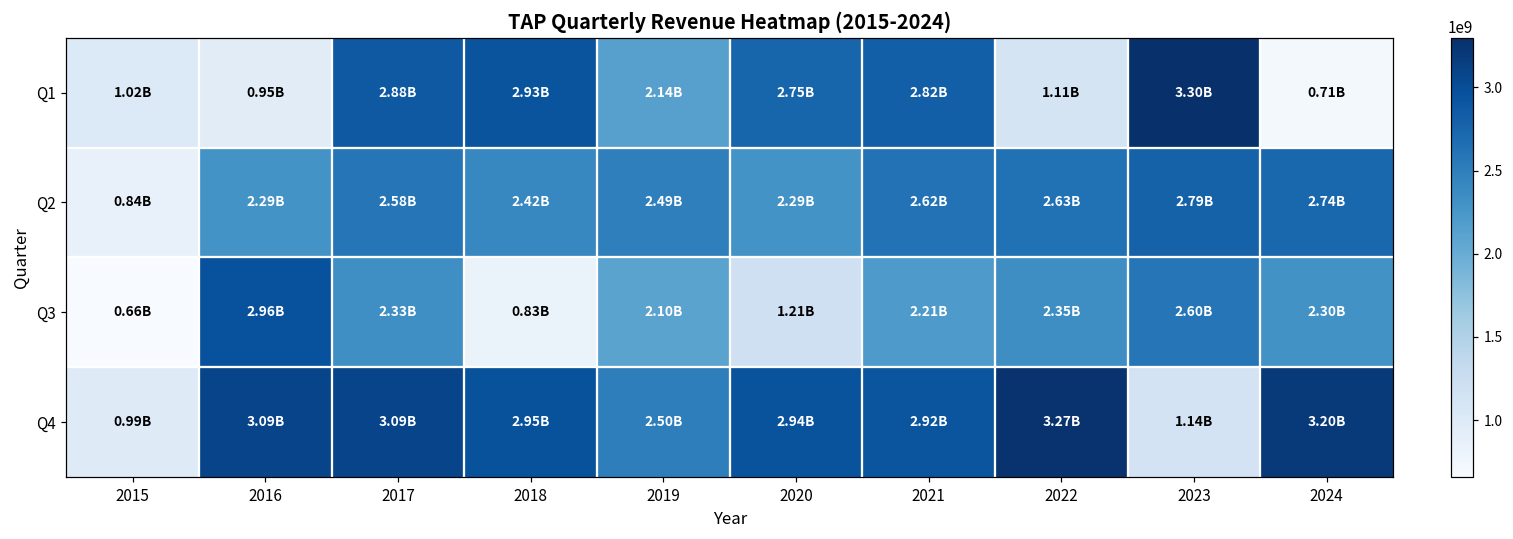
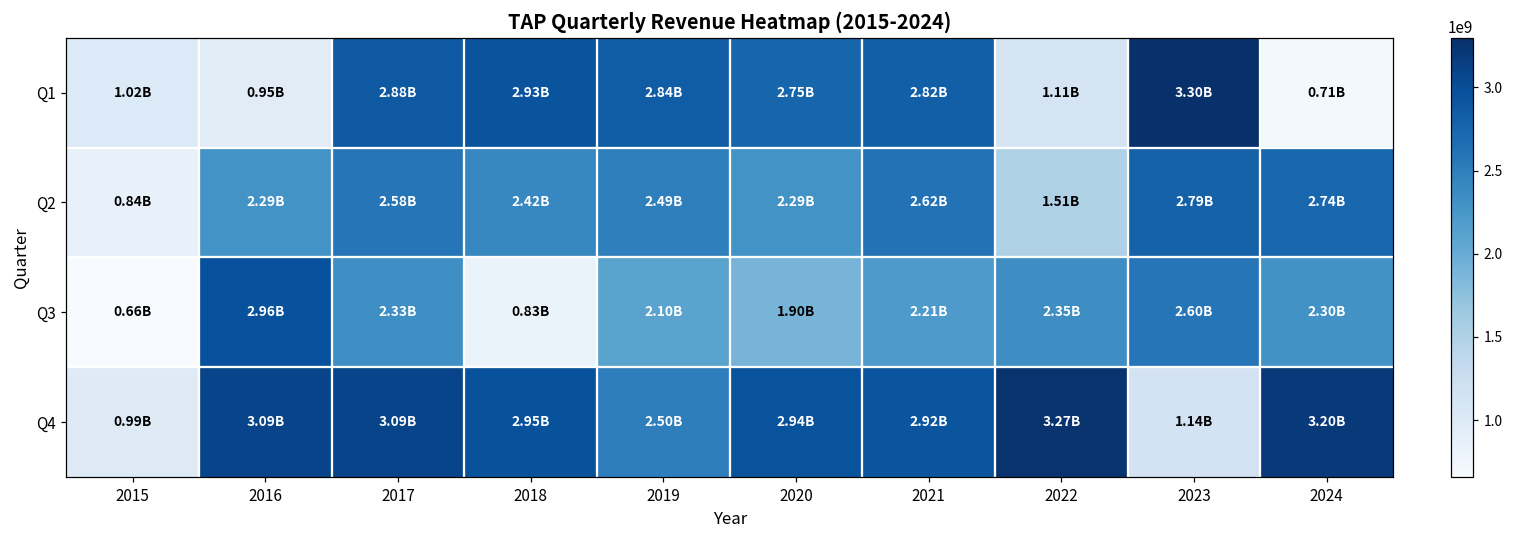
  {
    "Q1": {
      "2015": "1.02B",
      "2016": "0.95B",
      "2017": "2.88B",
      "2018": "2.93B",
-     "2019": "2.14B",
+     "2019": "2.84B",
      "2020": "2.75B",
      "2021": "2.82B",
      "2022": "1.11B",
      "2023": "3.30B",
      "2024": "0.71B"
    },
    "Q2": {
      "2015": "0.84B",
      "2016": "2.29B",
      "2017": "2.58B",
      "2018": "2.42B",
      "2019": "2.49B",
      "2020": "2.29B",
      "2021": "2.62B",
-     "2022": "2.63B",
+     "2022": "1.51B",
      "2023": "2.79B",
      "2024": "2.74B"
    },
    "Q3": {
      "2015": "0.66B",
      "2016": "2.96B",
      "2017": "2.33B",
      "2018": "0.83B",
      "2019": "2.10B",
-     "2020": "1.21B",
+     "2020": "1.90B",
      "2021": "2.21B",
      "2022": "2.35B",
      "2023": "2.60B",
      "2024": "2.30B"
    },
    "Q4": {
      "2015": "0.99B",
      "2016": "3.09B",
      "2017": "3.09B",
      "2018": "2.95B",
      "2019": "2.50B",
      "2020": "2.94B",
      "2021": "2.92B",
      "2022": "3.27B",
      "2023": "1.14B",
      "2024": "3.20B"
    }
  }
